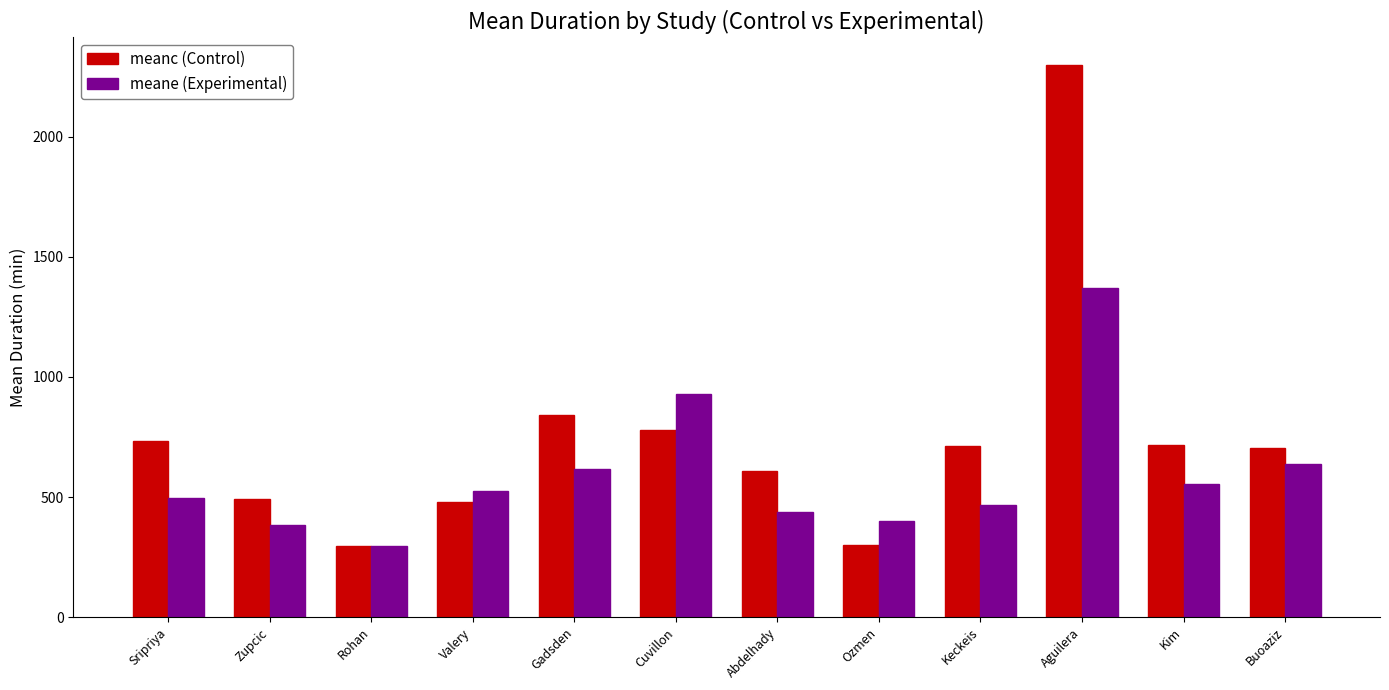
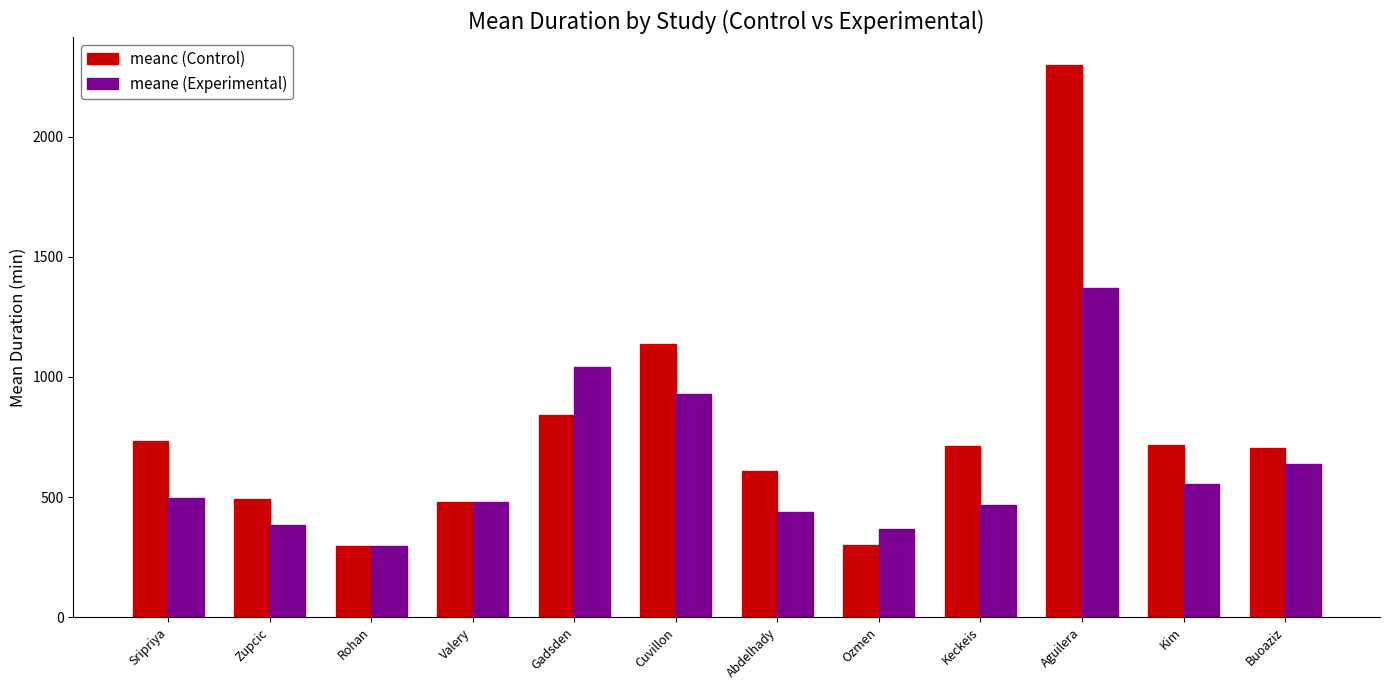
  {
    "meanc (Control)": {
      "Sripriya": 730,
      "Zupcic": 490,
      "Rohan": 300,
      "Valery": 480,
      "Gadsden": 840,
-     "Cuvillon": 780,
+     "Cuvillon": 1140,
      "Abdelhady": 610,
      "Ozmen": 300,
      "Keckeis": 710,
      "Aguilera": 2300,
      "Kim": 720,
      "Buoaziz": 710
    },
    "meane (Experimental)": {
      "Sripriya": 500,
      "Zupcic": 390,
      "Rohan": 300,
-     "Valery": 520,
-     "Gadsden": 620,
+     "Valery": 480,
+     "Gadsden": 1040,
      "Cuvillon": 930,
      "Abdelhady": 440,
-     "Ozmen": 400,
+     "Ozmen": 370,
      "Keckeis": 470,
      "Aguilera": 1370,
      "Kim": 560,
      "Buoaziz": 640
    }
  }
